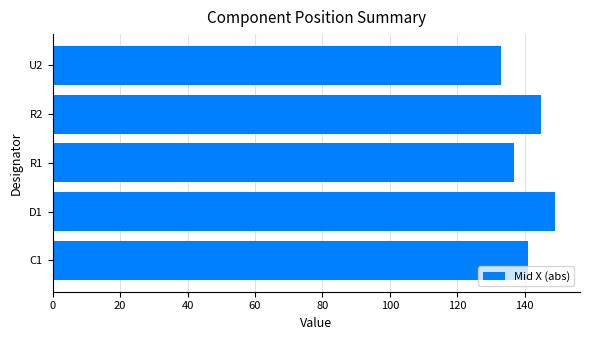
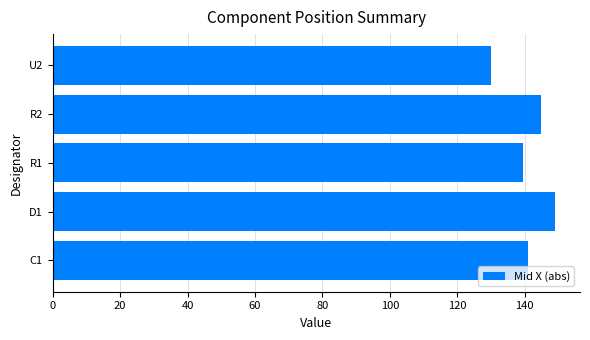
  {
-   "U2": 133,
+   "U2": 130,
    "R2": 145,
-   "R1": 137,
+   "R1": 140,
    "D1": 149,
    "C1": 141
  }
